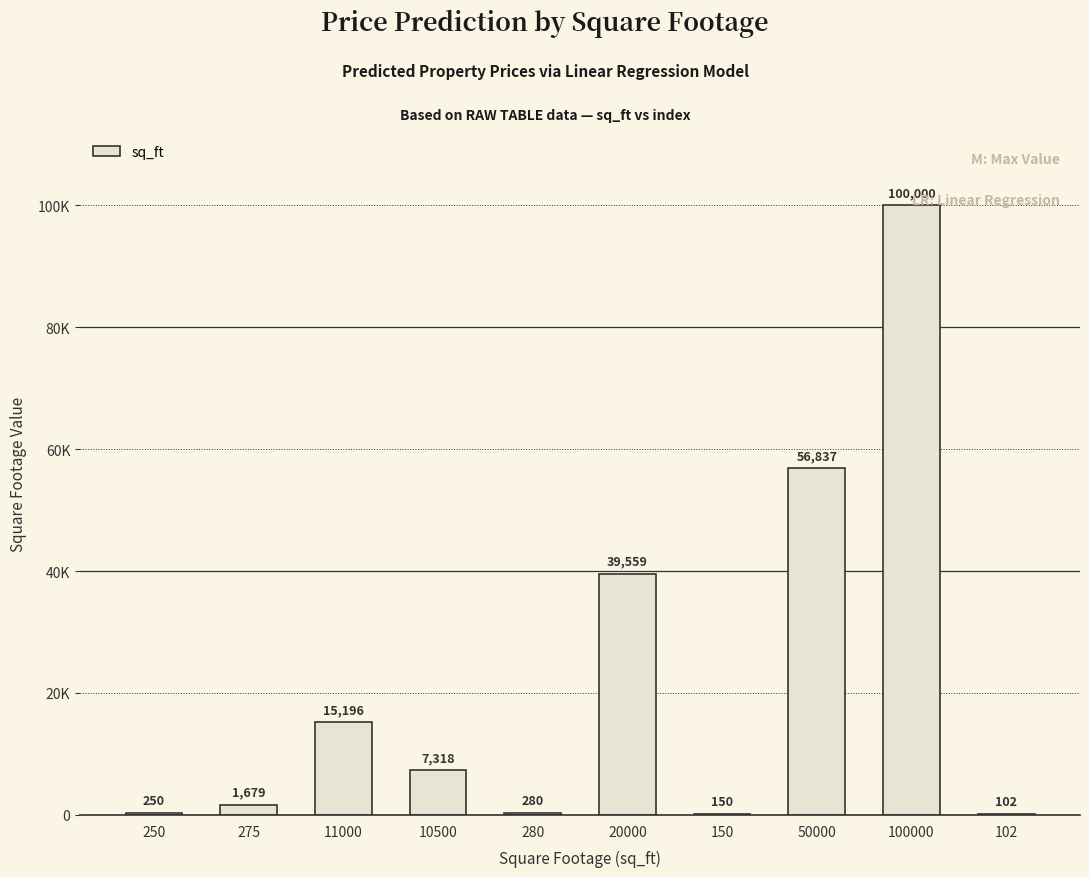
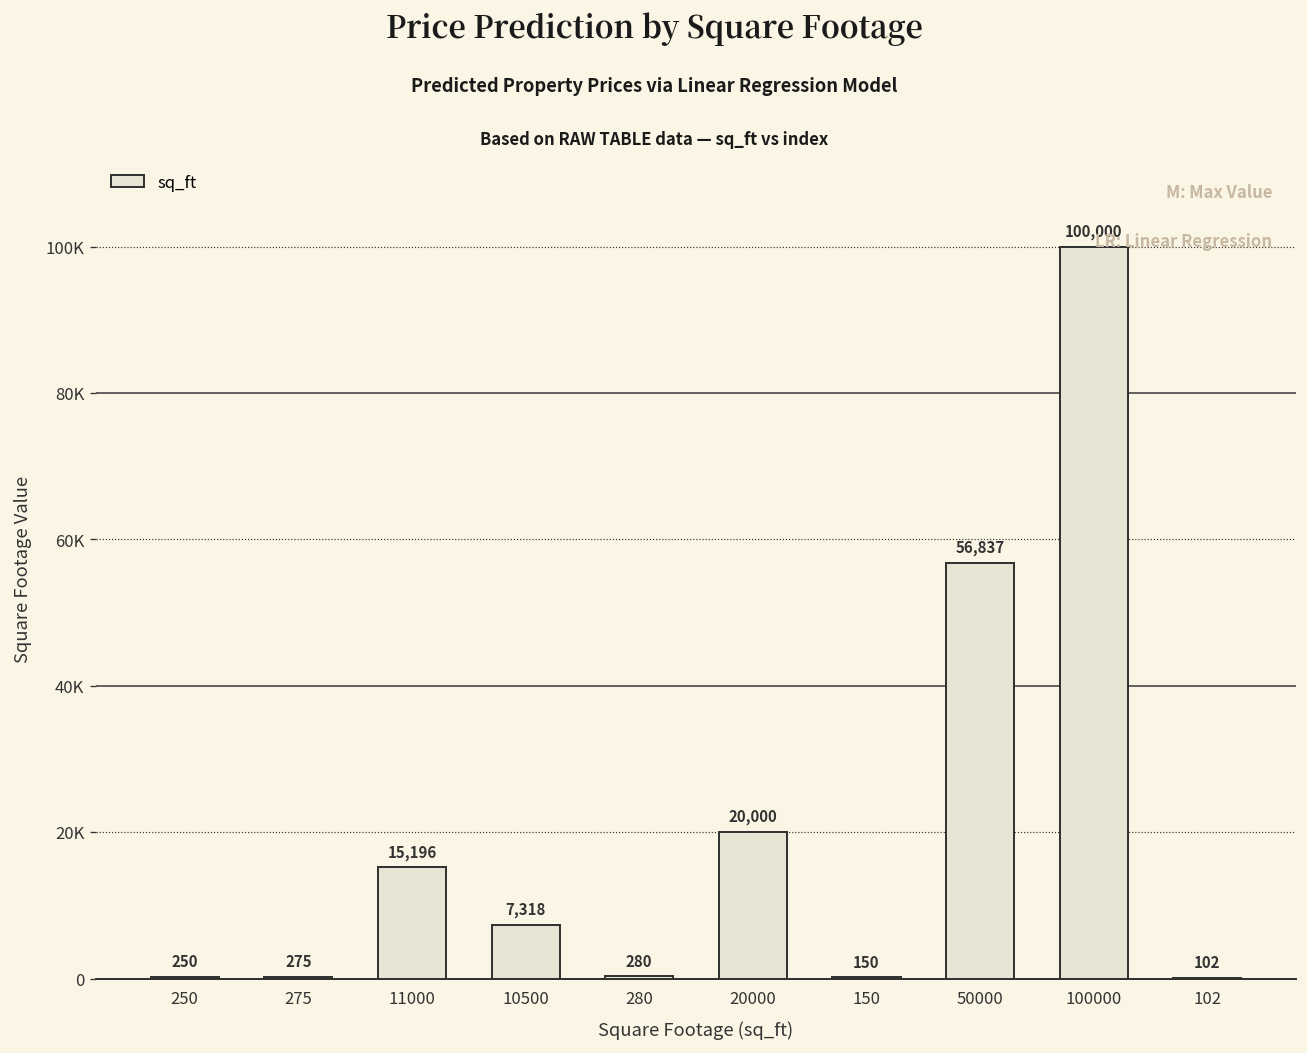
  {
    "250": "250",
-   "275": "1,679",
+   "275": "275",
    "11000": "15,196",
    "10500": "7,318",
    "280": "280",
-   "20000": "39,559",
+   "20000": "20,000",
    "150": "150",
    "50000": "56,837",
    "102": "102"
  }
